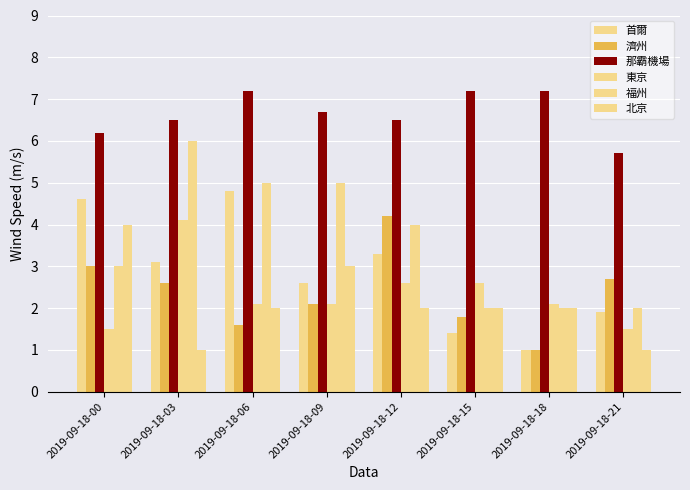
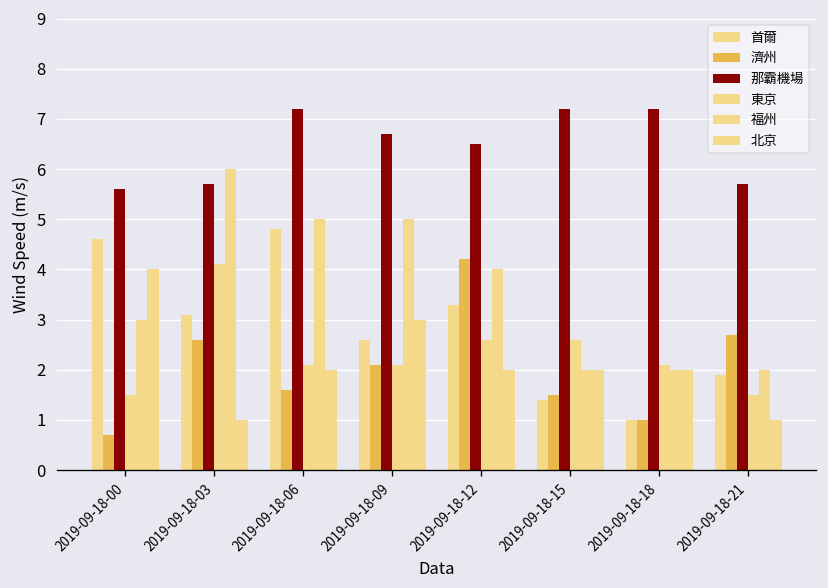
  {
    "濟州": {
-     "2019-09-18-00": 3.0,
+     "2019-09-18-00": 0.7,
      "2019-09-18-03": 2.6,
      "2019-09-18-06": 1.6,
      "2019-09-18-09": 2.1,
      "2019-09-18-12": 4.2,
-     "2019-09-18-15": 1.8,
+     "2019-09-18-15": 1.5,
      "2019-09-18-18": 1.0,
      "2019-09-18-21": 2.7
    },
    "那霸機場": {
-     "2019-09-18-00": 6.2,
-     "2019-09-18-03": 6.5,
+     "2019-09-18-00": 5.6,
+     "2019-09-18-03": 5.7,
      "2019-09-18-06": 7.2,
      "2019-09-18-09": 6.7,
      "2019-09-18-12": 6.5,
      "2019-09-18-15": 7.2,
      "2019-09-18-18": 7.2,
      "2019-09-18-21": 5.7
    }
  }
